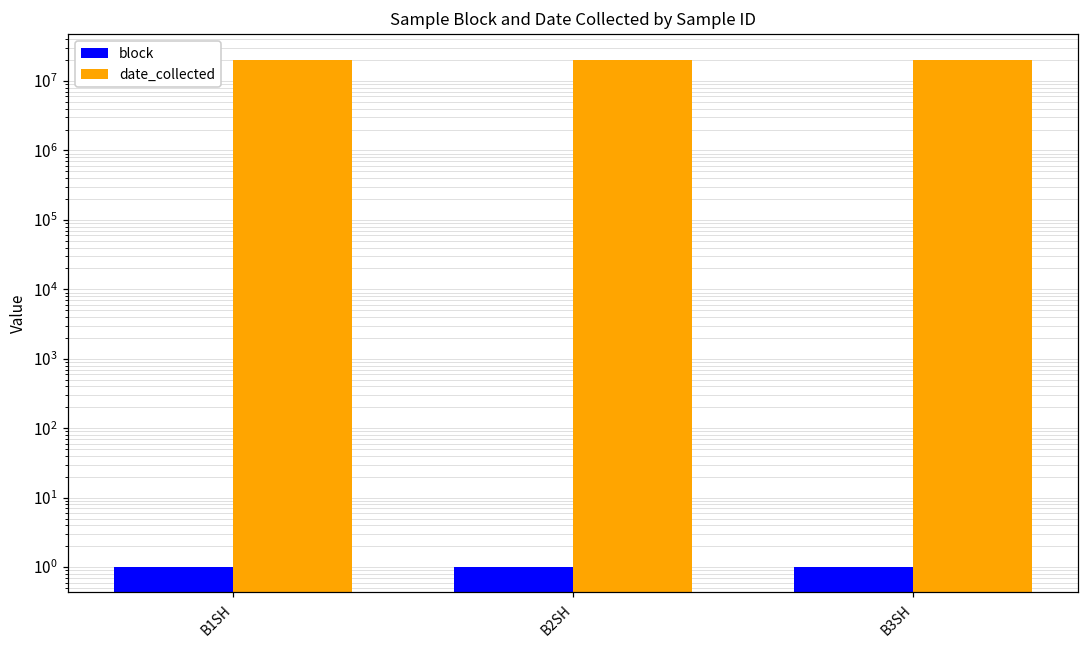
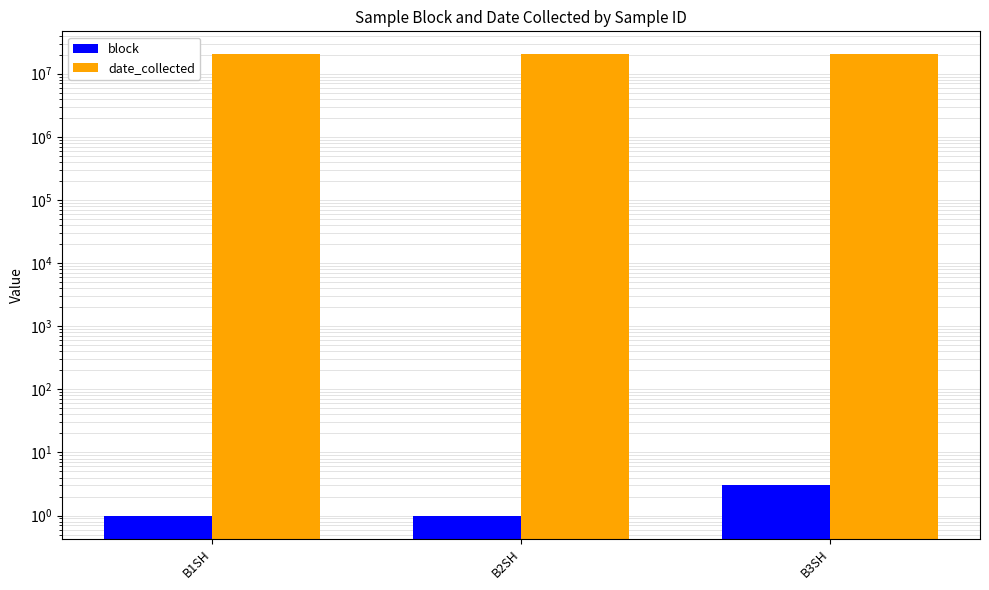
  {
    "block": {
      "B1SH": 1,
      "B2SH": 1,
-     "B3SH": 1
+     "B3SH": 3
    },
    "date_collected": {
      "B1SH": 20000000,
      "B2SH": 20000000,
      "B3SH": 20000000
    }
  }
